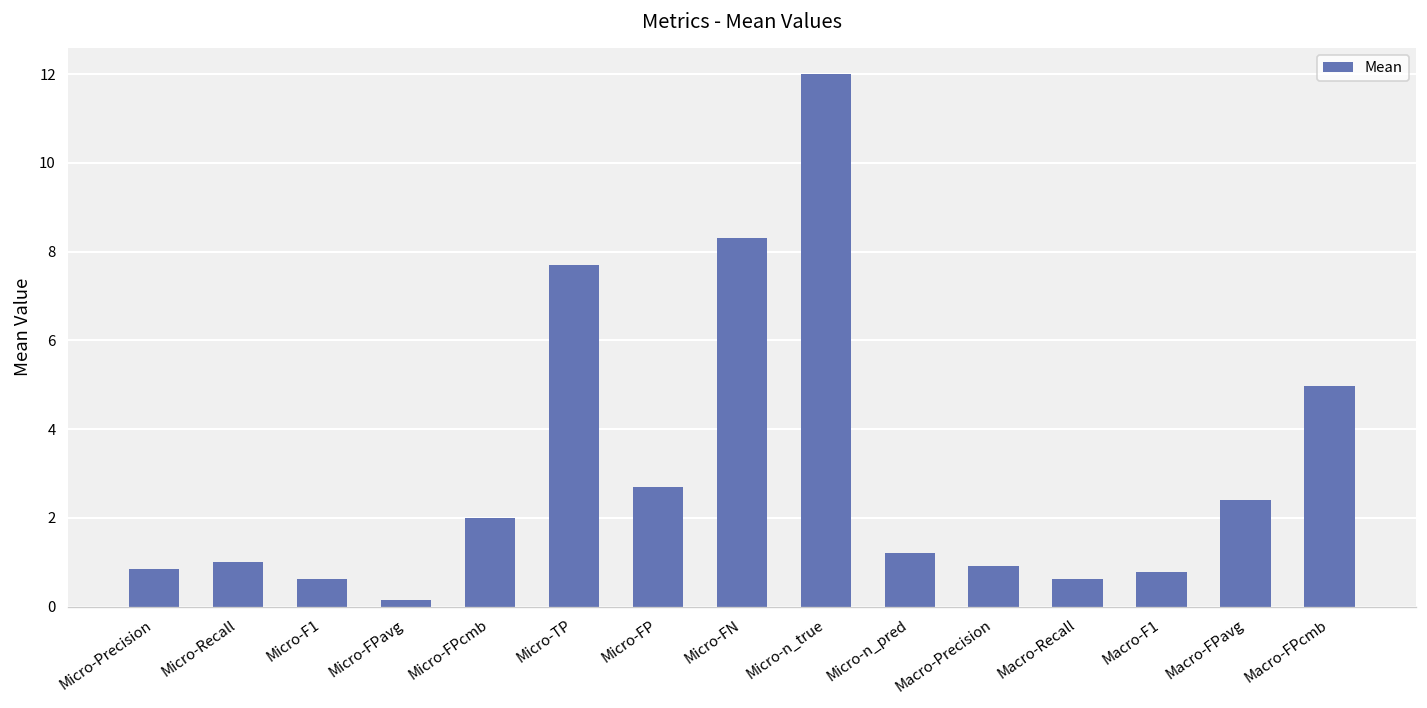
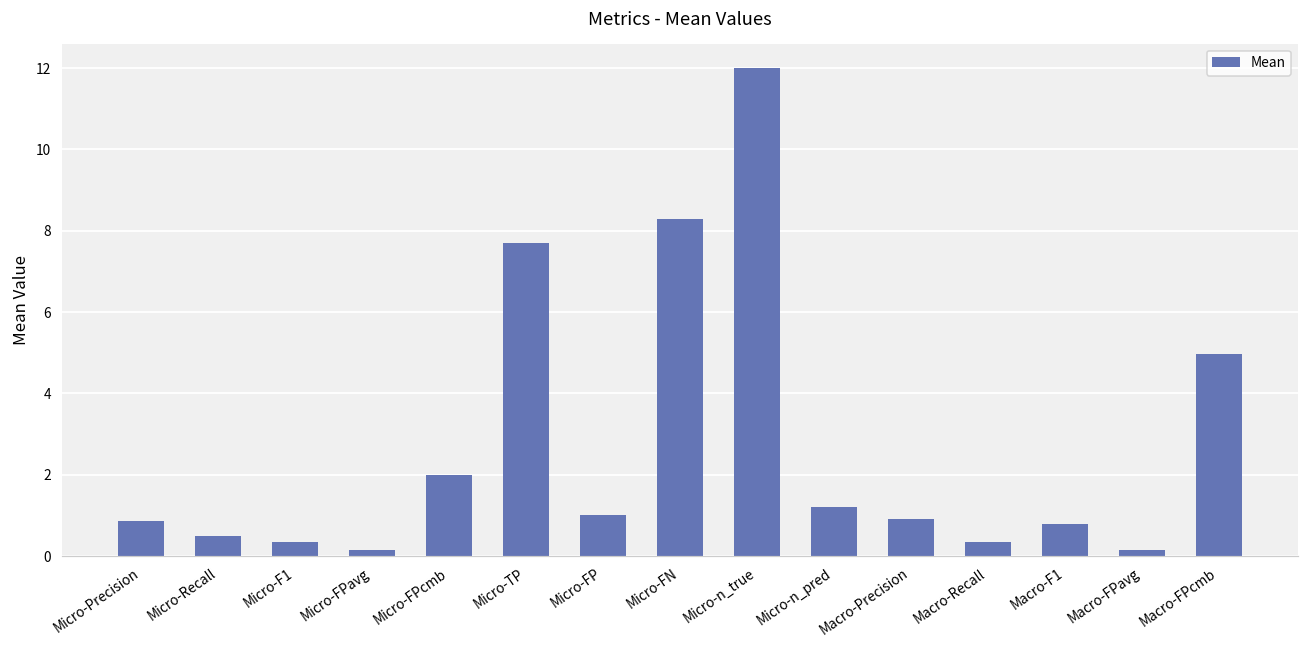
  {
    "Micro-Precision": 0.9,
-   "Micro-Recall": 1.0,
-   "Micro-F1": 0.6,
+   "Micro-Recall": 0.5,
+   "Micro-F1": 0.3,
    "Micro-FPavg": 0.1,
    "Micro-FPcmb": 2.0,
    "Micro-TP": 7.7,
-   "Micro-FP": 2.7,
+   "Micro-FP": 1.0,
    "Micro-FN": 8.3,
    "Micro-n_true": 12.0,
    "Micro-n_pred": 1.2,
    "Macro-Precision": 0.9,
-   "Macro-Recall": 0.6,
+   "Macro-Recall": 0.4,
    "Macro-F1": 0.8,
-   "Macro-FPavg": 2.4,
+   "Macro-FPavg": 0.1,
    "Macro-FPcmb": 5.0
  }
